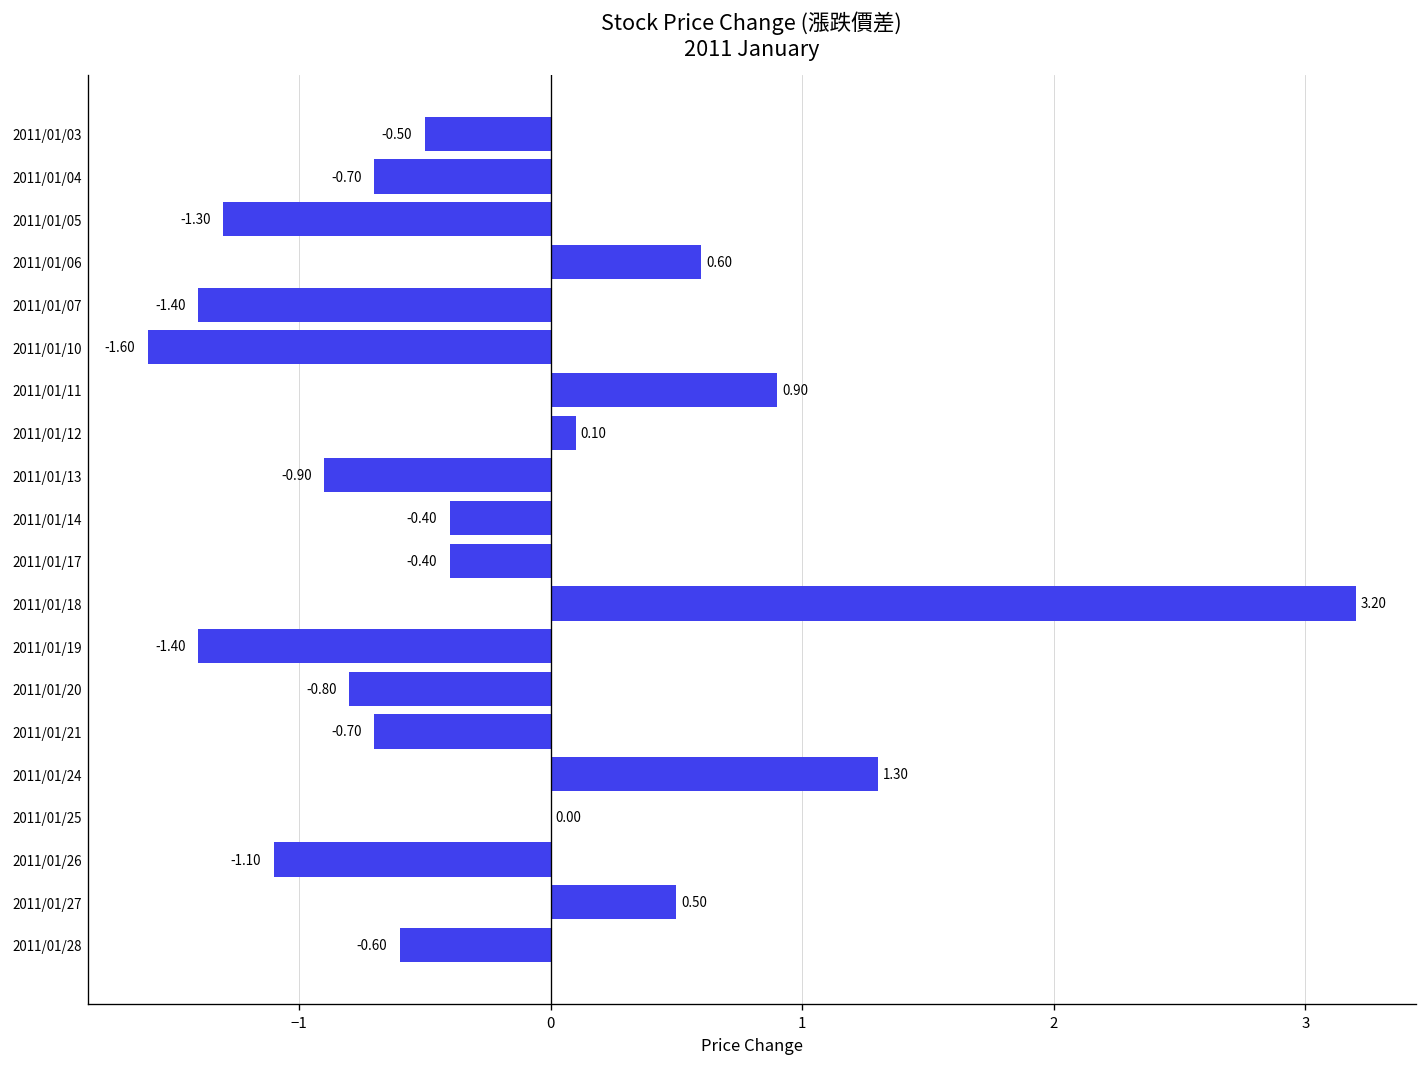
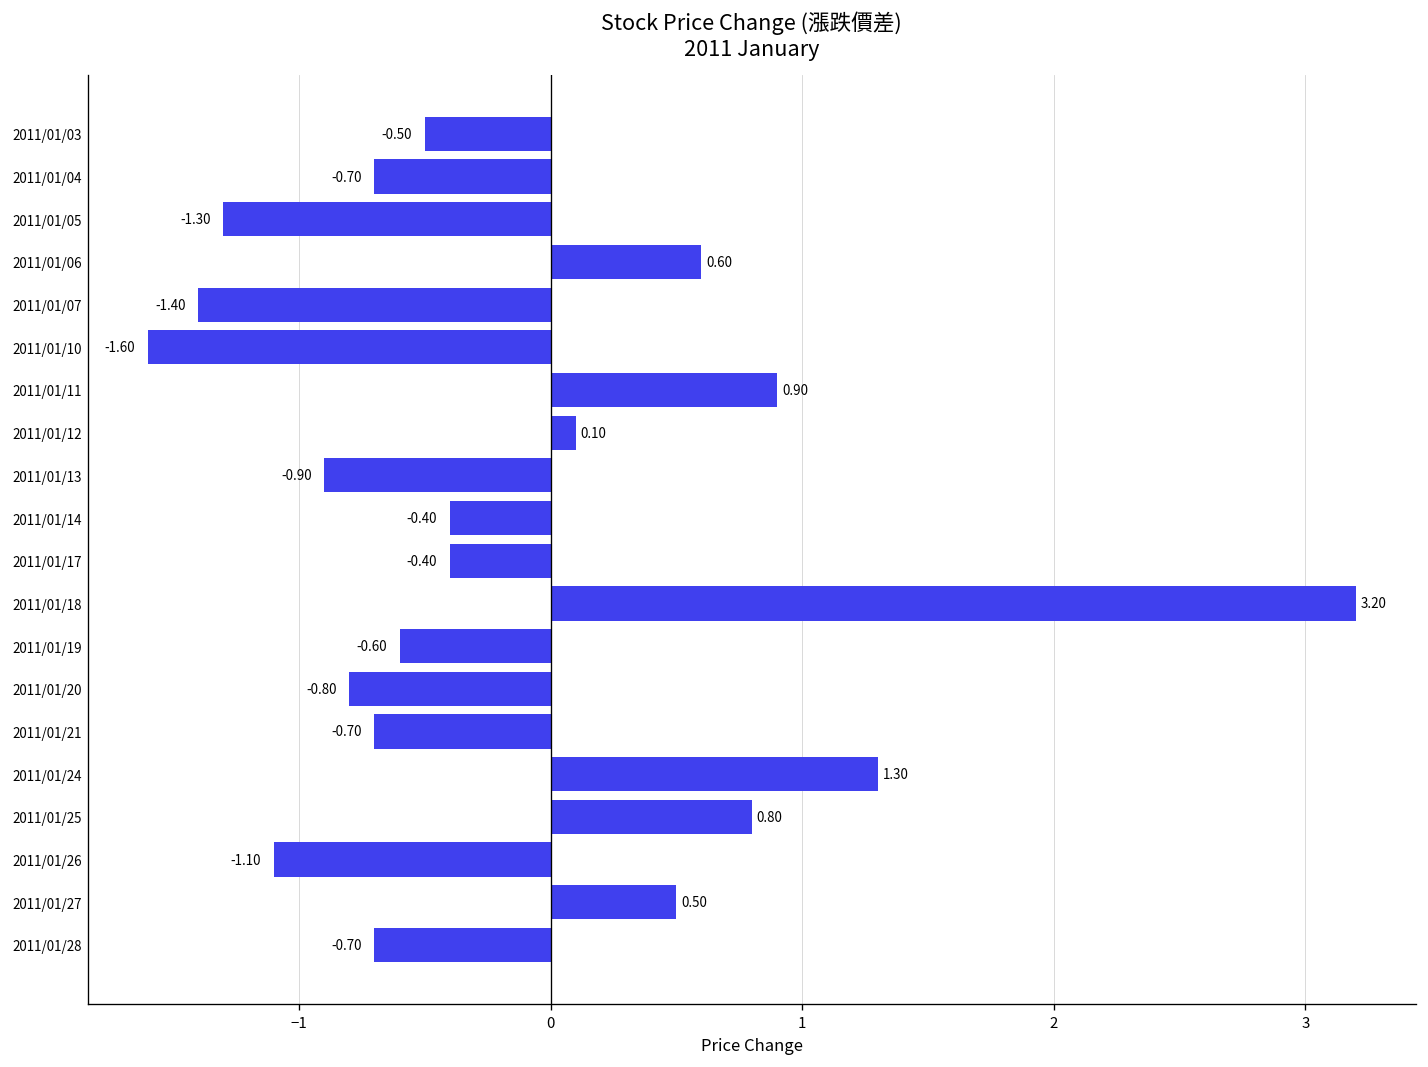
  {
    "2011/01/03": -0.50,
    "2011/01/04": -0.70,
    "2011/01/05": -1.30,
    "2011/01/06": 0.60,
    "2011/01/07": -1.40,
    "2011/01/10": -1.60,
    "2011/01/11": 0.90,
    "2011/01/12": 0.10,
    "2011/01/13": -0.90,
    "2011/01/14": -0.40,
    "2011/01/17": -0.40,
    "2011/01/18": 3.20,
-   "2011/01/19": -1.40,
+   "2011/01/19": -0.60,
    "2011/01/20": -0.80,
    "2011/01/21": -0.70,
    "2011/01/24": 1.30,
-   "2011/01/25": 0.00,
+   "2011/01/25": 0.80,
    "2011/01/26": -1.10,
    "2011/01/27": 0.50,
-   "2011/01/28": -0.60
+   "2011/01/28": -0.70
  }
